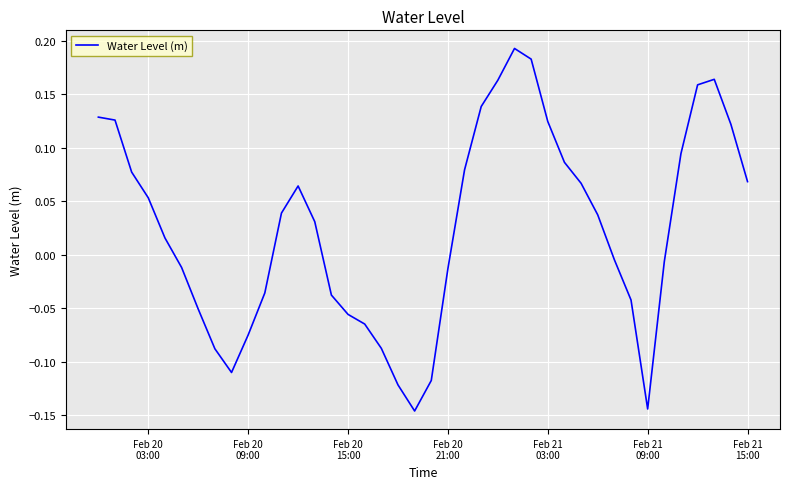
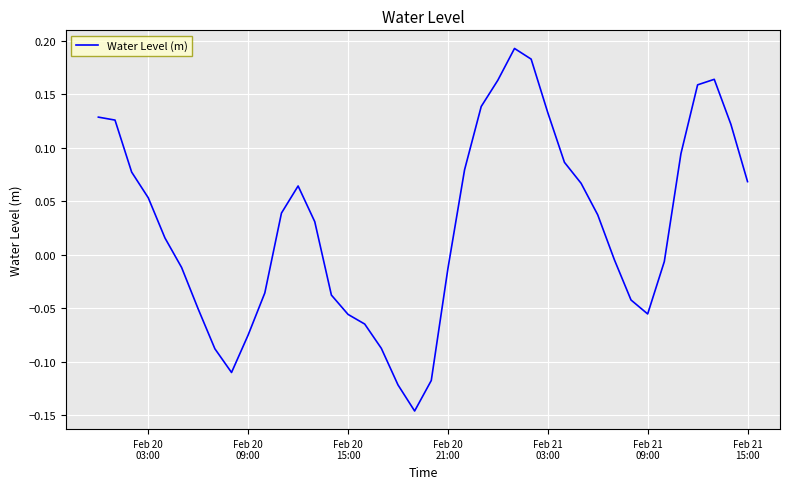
  {
    "Feb 20 03:00": 0.053,
    "Feb 20 09:00": -0.075,
    "Feb 20 15:00": -0.056,
    "Feb 20 21:00": -0.013,
-   "Feb 21 03:00": 0.124,
-   "Feb 21 09:00": -0.144,
+   "Feb 21 03:00": 0.133,
+   "Feb 21 09:00": -0.055,
    "Feb 21 15:00": 0.068
  }
